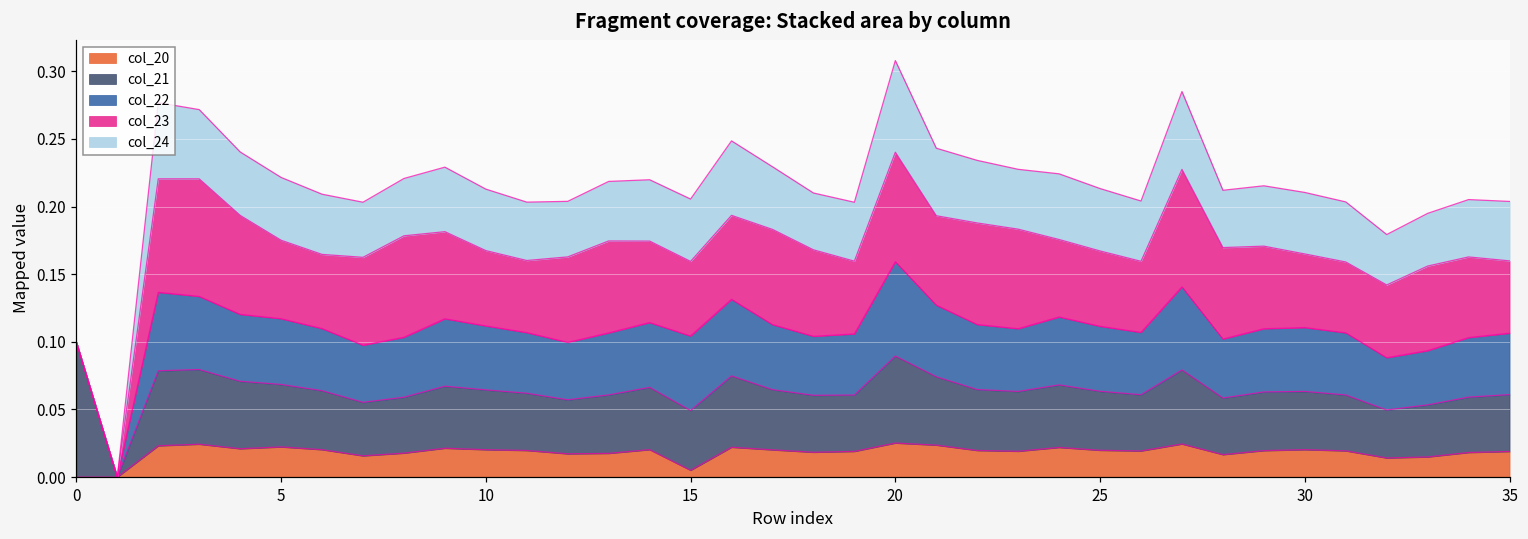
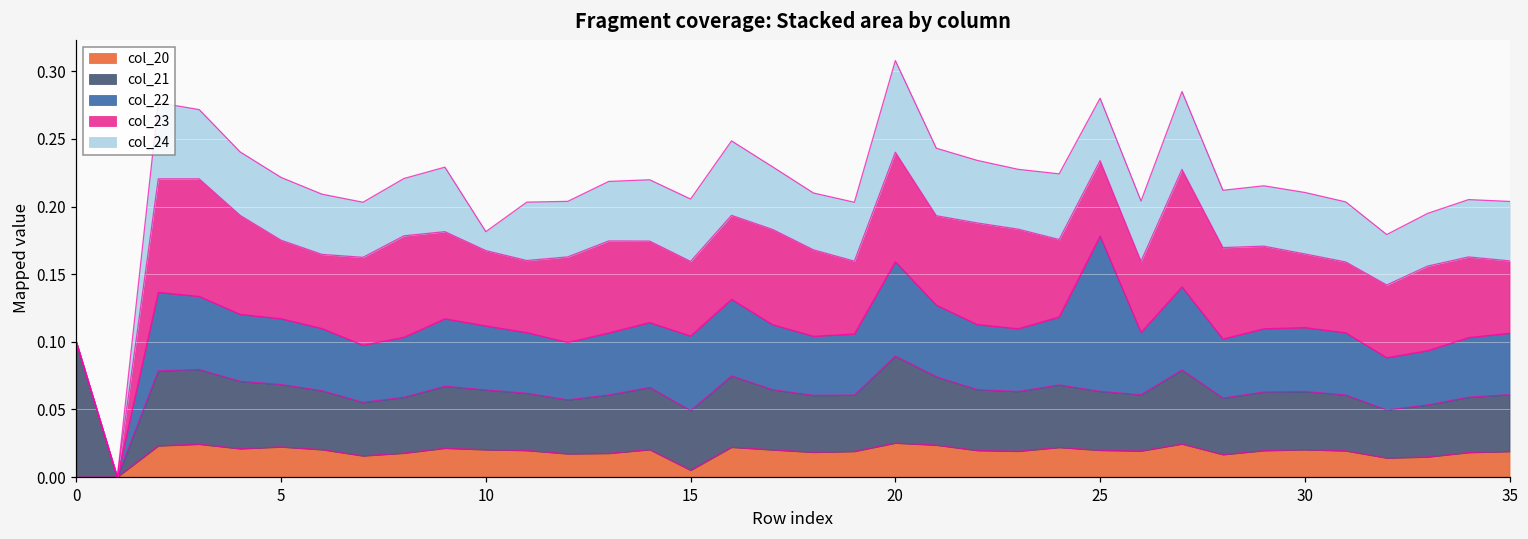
  {
    "col_20": {
      "0": 0.000,
      "5": 0.022,
      "10": 0.020,
      "15": 0.005,
      "20": 0.025,
      "25": 0.020,
      "30": 0.020,
      "35": 0.019
    },
    "col_21": {
      "5": 0.046,
      "10": 0.044,
      "15": 0.044,
      "20": 0.064,
      "25": 0.044,
      "30": 0.043,
      "35": 0.042
    },
    "col_22": {
      "5": 0.049,
      "10": 0.047,
      "15": 0.055,
      "20": 0.070,
-     "25": 0.048,
+     "25": 0.115,
      "30": 0.047,
      "35": 0.045
    },
    "col_23": {
      "5": 0.058,
      "10": 0.056,
      "15": 0.055,
      "20": 0.081,
      "25": 0.056,
      "30": 0.054,
      "35": 0.053
    },
    "col_24": {
      "5": 0.046,
-     "10": 0.045,
+     "10": 0.014,
      "15": 0.046,
      "20": 0.068,
      "25": 0.046,
      "30": 0.045,
      "35": 0.044
    }
  }
